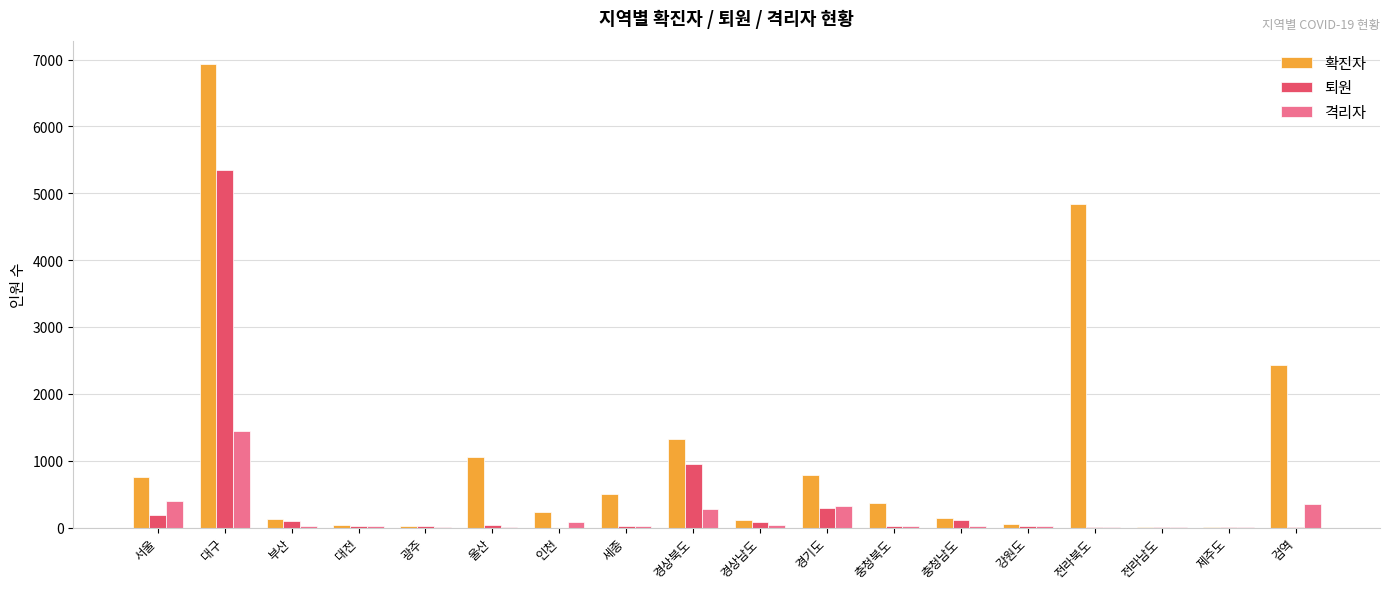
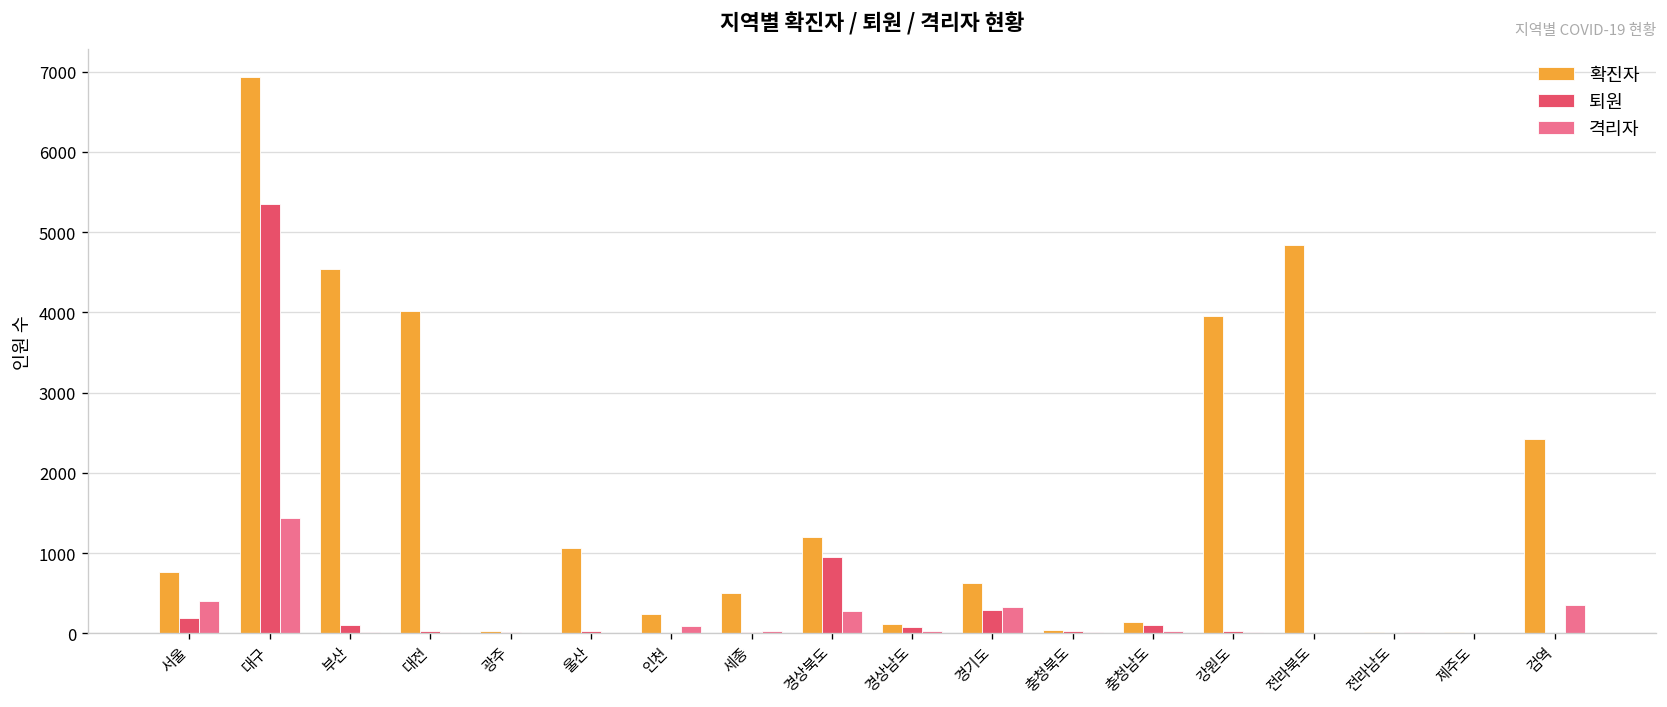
  {
    "확진자": {
      "서울": 800,
      "대구": 6900,
-     "부산": 100,
-     "대전": 0,
+     "부산": 4500,
+     "대전": 4000,
      "울산": 1100,
      "인천": 200,
      "세종": 500,
-     "경상북도": 1300,
+     "경상북도": 1200,
      "경상남도": 100,
-     "경기도": 800,
-     "충청북도": 400,
+     "경기도": 600,
+     "충청북도": 0,
      "충청남도": 100,
-     "강원도": 0,
+     "강원도": 4000,
      "전라북도": 4800,
      "검역": 2400
    }
  }
